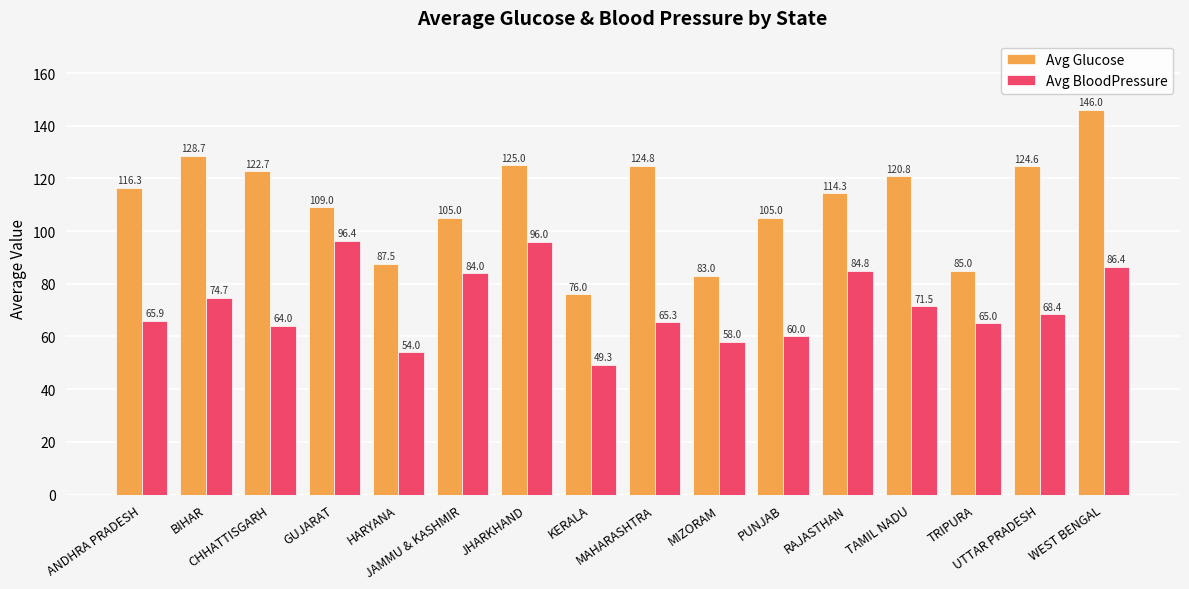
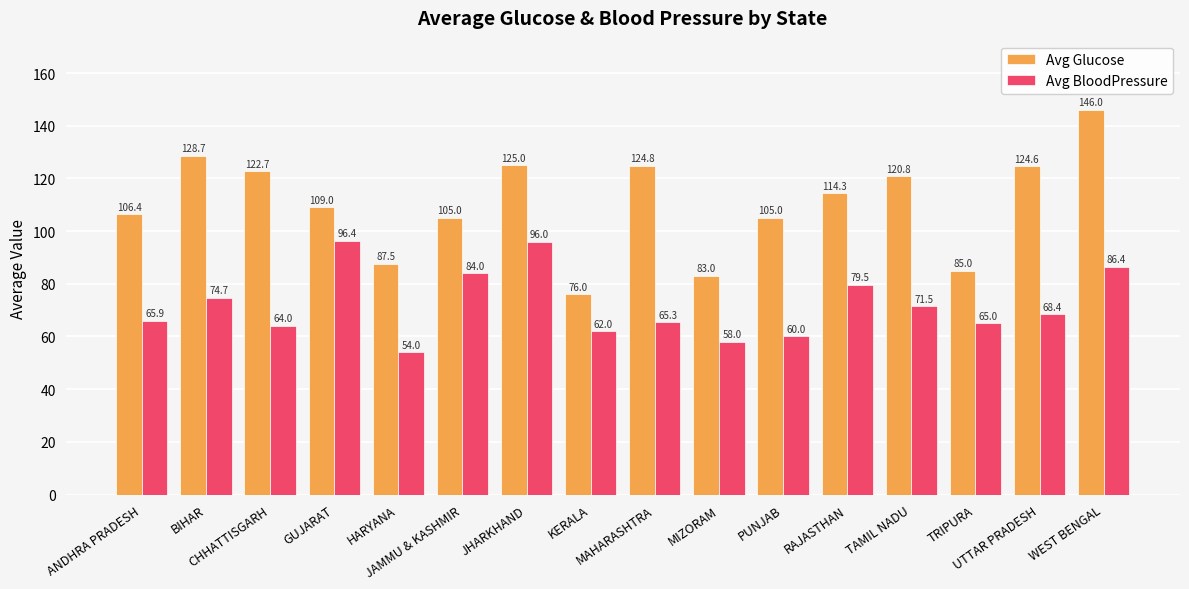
  {
    "Avg Glucose": {
-     "ANDHRA PRADESH": 116.3,
+     "ANDHRA PRADESH": 106.4,
      "BIHAR": 128.7,
      "CHHATTISGARH": 122.7,
      "GUJARAT": 109.0,
      "HARYANA": 87.5,
      "JAMMU & KASHMIR": 105.0,
      "JHARKHAND": 125.0,
      "KERALA": 76.0,
      "MAHARASHTRA": 124.8,
      "MIZORAM": 83.0,
      "PUNJAB": 105.0,
      "RAJASTHAN": 114.3,
      "TAMIL NADU": 120.8,
      "TRIPURA": 85.0,
      "UTTAR PRADESH": 124.6,
      "WEST BENGAL": 146.0
    },
    "Avg BloodPressure": {
      "ANDHRA PRADESH": 65.9,
      "BIHAR": 74.7,
      "CHHATTISGARH": 64.0,
      "GUJARAT": 96.4,
      "HARYANA": 54.0,
      "JAMMU & KASHMIR": 84.0,
      "JHARKHAND": 96.0,
-     "KERALA": 49.3,
+     "KERALA": 62.0,
      "MAHARASHTRA": 65.3,
      "MIZORAM": 58.0,
      "PUNJAB": 60.0,
-     "RAJASTHAN": 84.8,
+     "RAJASTHAN": 79.5,
      "TAMIL NADU": 71.5,
      "TRIPURA": 65.0,
      "UTTAR PRADESH": 68.4,
      "WEST BENGAL": 86.4
    }
  }
